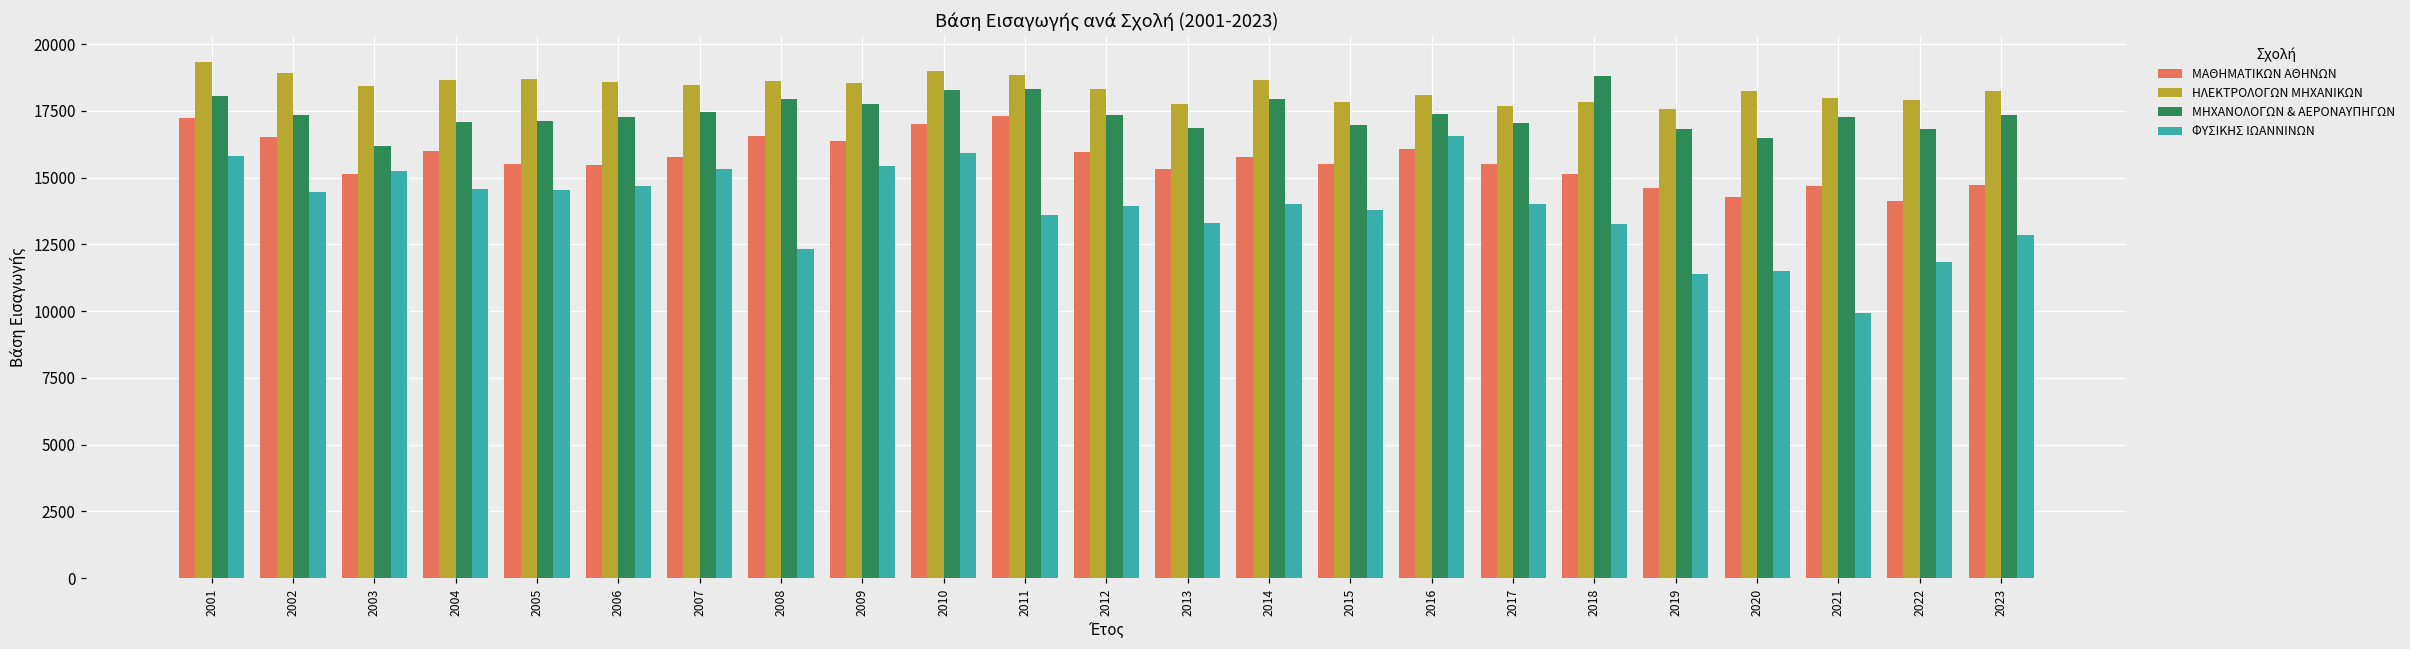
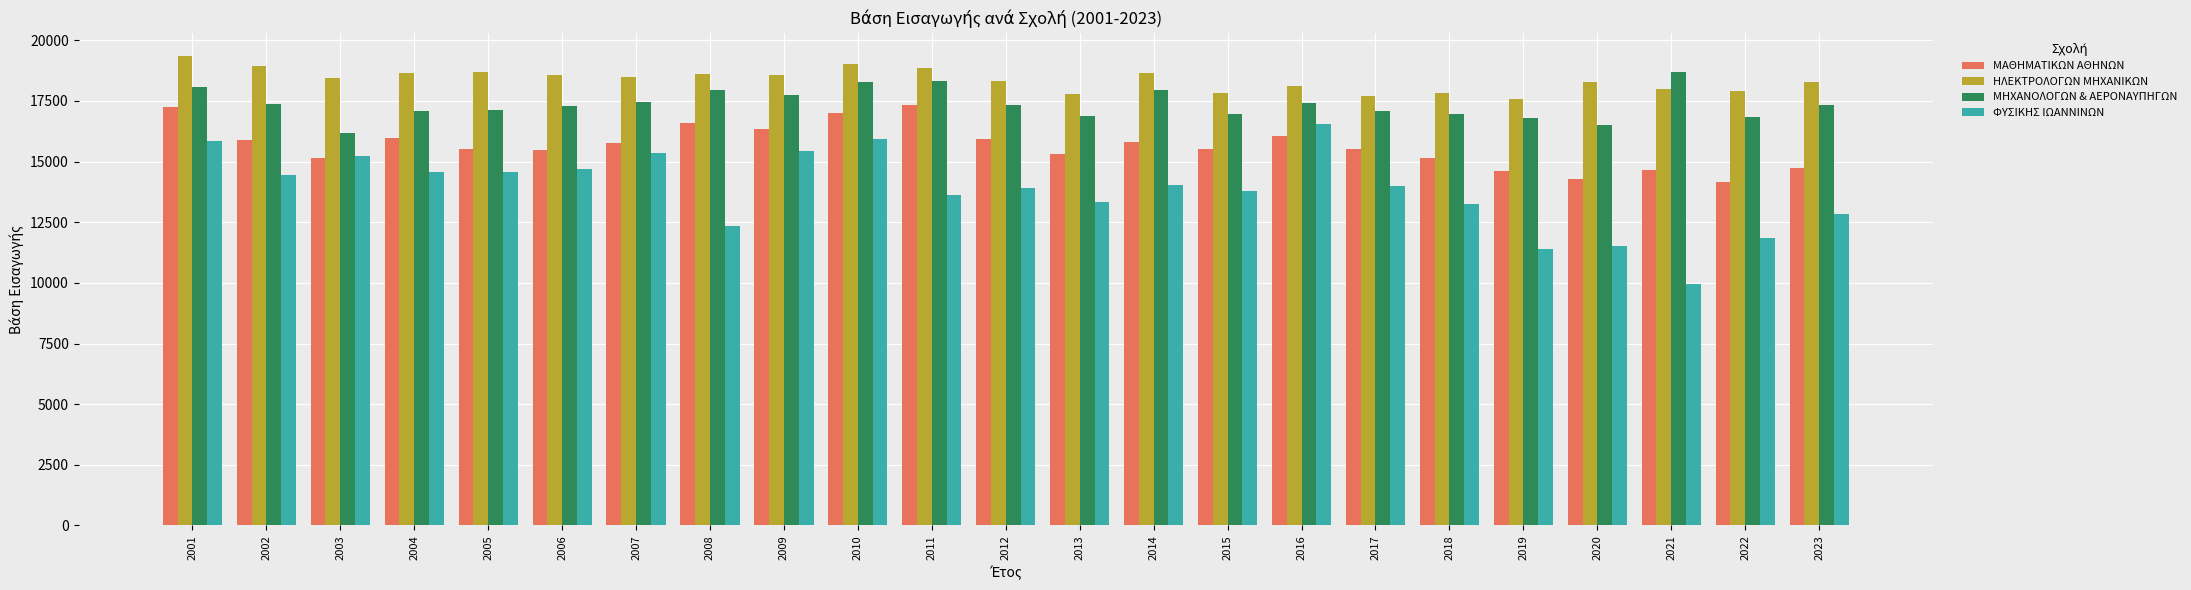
  {
    "ΜΑΘΗΜΑΤΙΚΩΝ ΑΘΗΝΩΝ": {
      "2001": 17200,
-     "2002": 16500,
+     "2002": 15900,
      "2003": 15200,
      "2004": 16000,
      "2005": 15500,
      "2006": 15500,
      "2007": 15800,
      "2008": 16600,
      "2009": 16400,
      "2010": 17000,
      "2011": 17300,
      "2012": 15900,
      "2013": 15300,
      "2014": 15800,
      "2015": 15500,
      "2016": 16100,
      "2017": 15500,
      "2018": 15200,
      "2019": 14600,
      "2020": 14300,
      "2021": 14700,
      "2022": 14100,
      "2023": 14700
    },
    "ΗΛΕΚΤΡΟΛΟΓΩΝ ΜΗΧΑΝΙΚΩΝ": {
      "2001": 19300,
      "2002": 18900,
      "2003": 18500,
      "2004": 18700,
      "2005": 18700,
      "2006": 18600,
      "2007": 18500,
      "2008": 18600,
      "2009": 18600,
      "2010": 19000,
      "2011": 18800,
      "2012": 18300,
      "2013": 17800,
      "2014": 18700,
      "2015": 17800,
      "2016": 18100,
      "2017": 17700,
      "2018": 17800,
      "2019": 17600,
      "2020": 18300,
      "2021": 18000,
      "2022": 17900,
      "2023": 18300
    },
    "ΜΗΧΑΝΟΛΟΓΩΝ & ΑΕΡΟΝΑΥΠΗΓΩΝ": {
      "2001": 18100,
      "2002": 17400,
      "2003": 16200,
      "2004": 17100,
      "2005": 17100,
      "2006": 17300,
      "2007": 17500,
      "2008": 17900,
      "2009": 17800,
      "2010": 18300,
      "2011": 18300,
      "2012": 17300,
      "2013": 16900,
      "2014": 17900,
      "2015": 17000,
      "2016": 17400,
      "2017": 17100,
-     "2018": 18800,
+     "2018": 17000,
      "2019": 16800,
      "2020": 16500,
-     "2021": 17300,
+     "2021": 18700,
      "2022": 16800,
      "2023": 17300
    },
    "ΦΥΣΙΚΗΣ ΙΩΑΝΝΙΝΩΝ": {
      "2001": 15800,
      "2002": 14500,
      "2003": 15200,
      "2004": 14600,
      "2005": 14600,
      "2006": 14700,
      "2007": 15300,
      "2008": 12300,
      "2009": 15400,
      "2010": 15900,
      "2011": 13600,
      "2012": 13900,
      "2013": 13300,
      "2014": 14000,
      "2015": 13800,
      "2016": 16600,
      "2017": 14000,
      "2018": 13300,
      "2019": 11400,
      "2020": 11500,
      "2021": 9900,
      "2022": 11900,
      "2023": 12800
    }
  }
